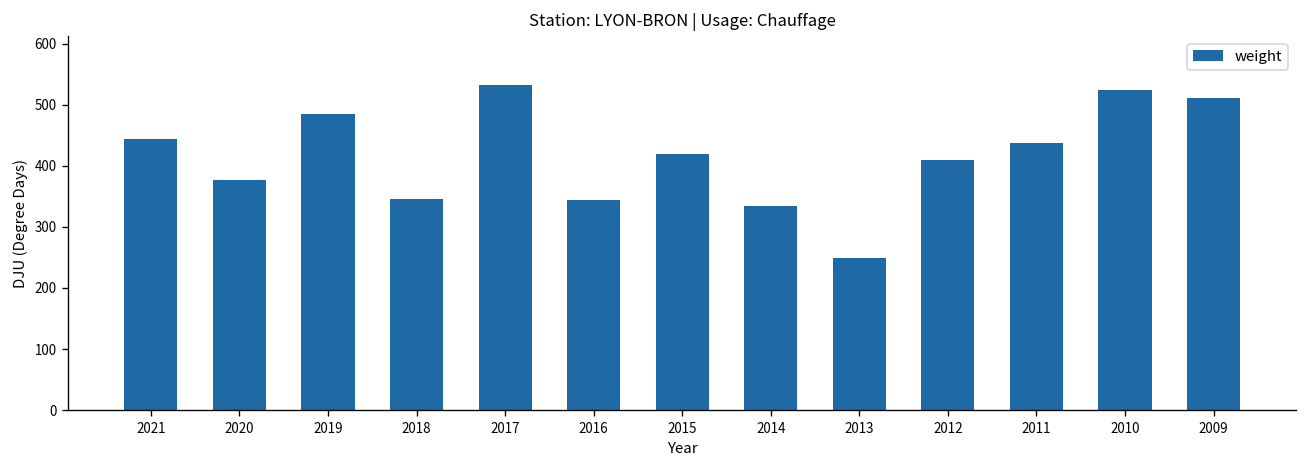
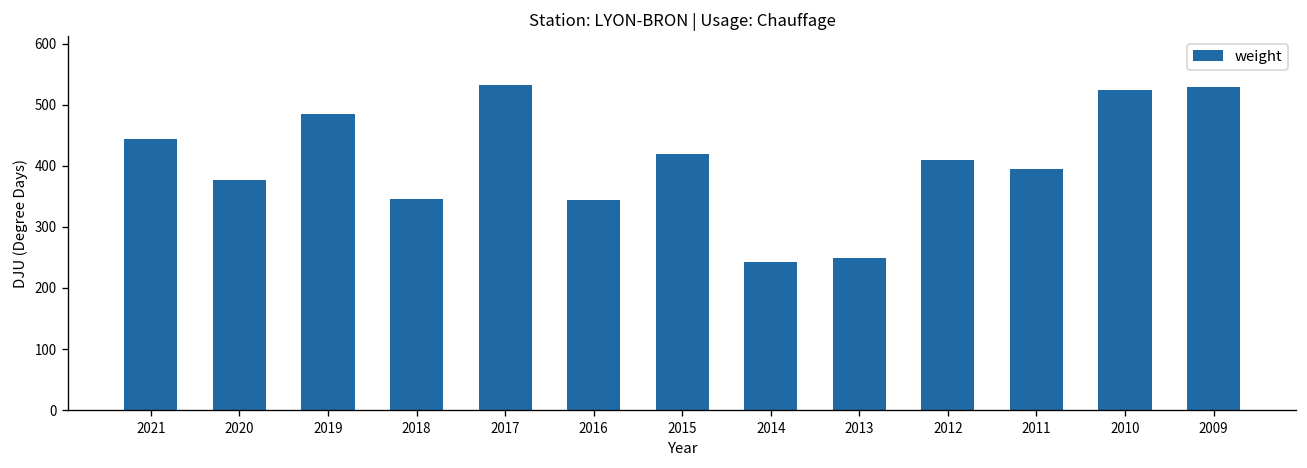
  {
    "2021": 440,
    "2020": 380,
    "2019": 490,
    "2018": 350,
    "2017": 530,
    "2016": 340,
    "2015": 420,
-   "2014": 330,
+   "2014": 240,
    "2013": 250,
    "2012": 410,
-   "2011": 440,
+   "2011": 390,
    "2010": 520,
-   "2009": 510
+   "2009": 530
  }
